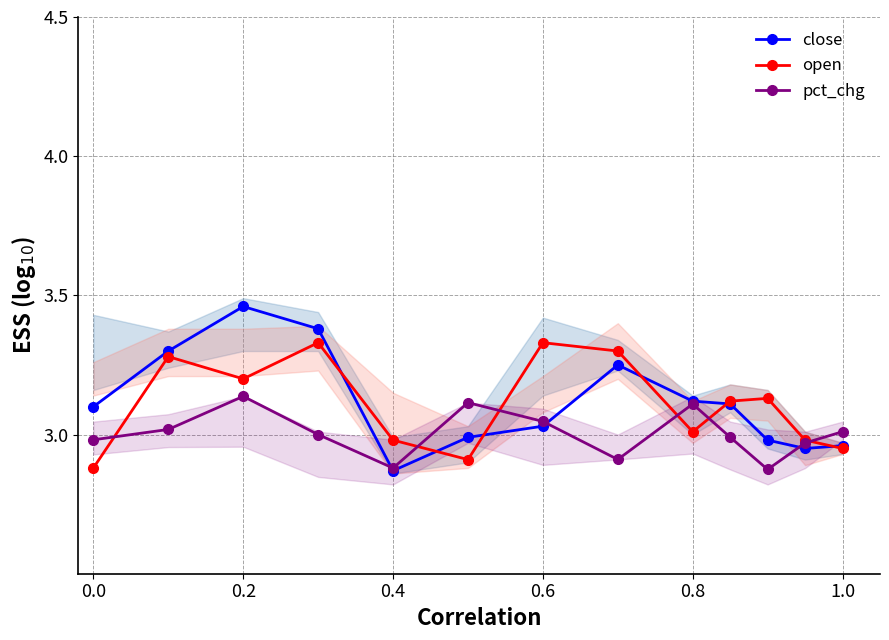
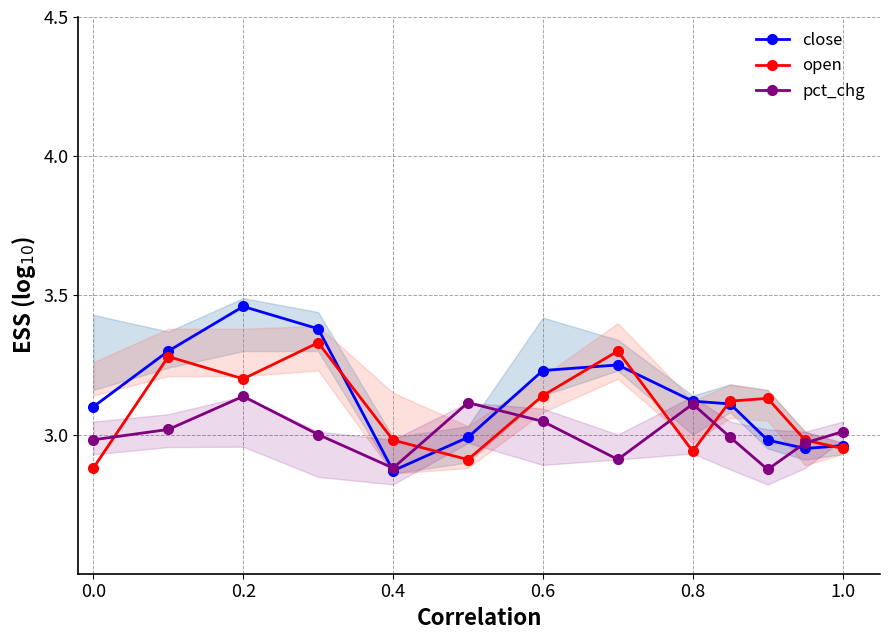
  {
    "close": {
      "0.0": 3.10,
      "0.2": 3.46,
      "0.4": 2.87,
-     "0.6": 3.03,
+     "0.6": 3.23,
      "1.0": 2.96
    },
    "open": {
      "0.0": 2.88,
      "0.2": 3.20,
-     "0.6": 3.33,
-     "0.8": 3.01,
+     "0.6": 3.14,
+     "0.8": 2.94,
      "1.0": 2.95
    }
  }
